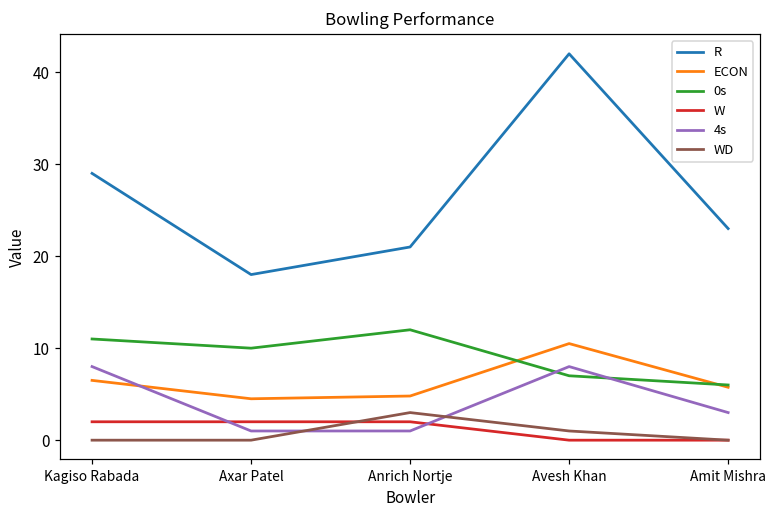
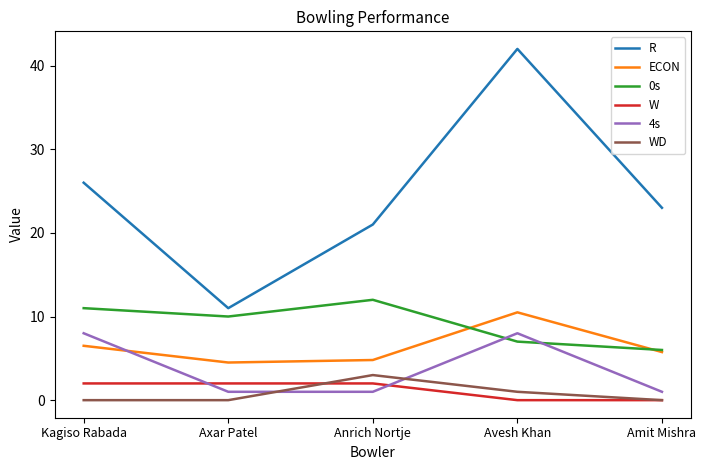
  {
    "R": {
-     "Kagiso Rabada": 29,
-     "Axar Patel": 18,
+     "Kagiso Rabada": 26,
+     "Axar Patel": 11,
      "Anrich Nortje": 21,
      "Avesh Khan": 42,
      "Amit Mishra": 23
    },
    "ECON": {
      "Kagiso Rabada": 7,
      "Axar Patel": 5,
      "Anrich Nortje": 5,
      "Avesh Khan": 11
    },
    "0s": {
      "Kagiso Rabada": 11,
      "Axar Patel": 10,
      "Anrich Nortje": 12,
      "Avesh Khan": 7
    },
    "W": {
      "Kagiso Rabada": 2,
      "Axar Patel": 2,
      "Anrich Nortje": 2,
      "Avesh Khan": 0
    },
    "4s": {
      "Kagiso Rabada": 8,
      "Axar Patel": 1,
      "Anrich Nortje": 1,
      "Avesh Khan": 8,
-     "Amit Mishra": 3
+     "Amit Mishra": 1
    },
    "WD": {
      "Kagiso Rabada": 0,
      "Axar Patel": 0,
      "Anrich Nortje": 3,
      "Avesh Khan": 1
    }
  }
